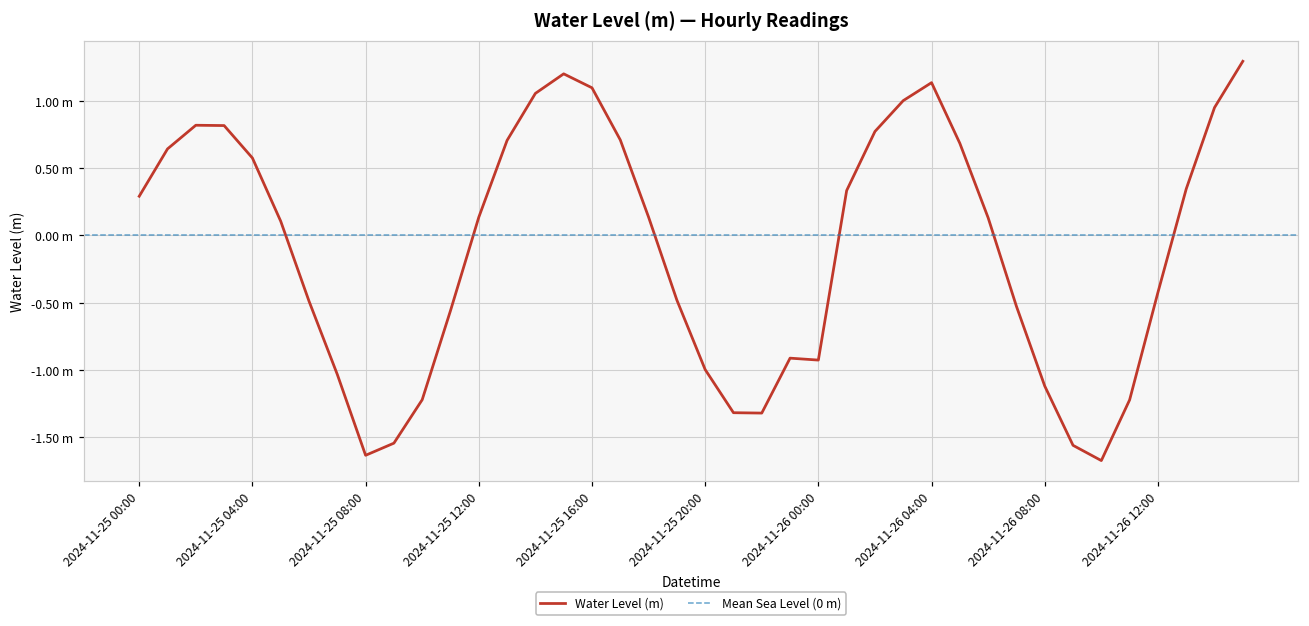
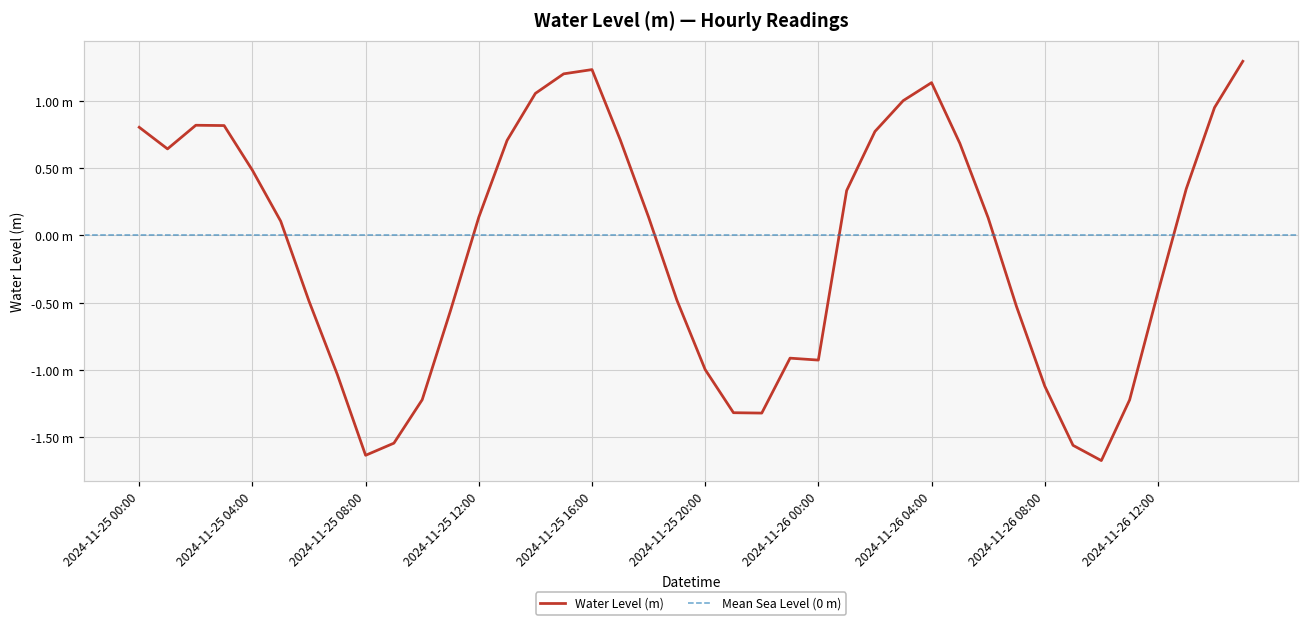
  {
-   "2024-11-25 00:00": "0.29 m",
-   "2024-11-25 04:00": "0.58 m",
+   "2024-11-25 00:00": "0.80 m",
+   "2024-11-25 04:00": "0.48 m",
    "2024-11-25 08:00": "-1.63 m",
    "2024-11-25 12:00": "0.14 m",
-   "2024-11-25 16:00": "1.10 m",
+   "2024-11-25 16:00": "1.23 m",
    "2024-11-25 20:00": "-1.00 m",
    "2024-11-26 00:00": "-0.93 m",
    "2024-11-26 04:00": "1.14 m",
    "2024-11-26 08:00": "-1.12 m",
    "2024-11-26 12:00": "-0.42 m"
  }
